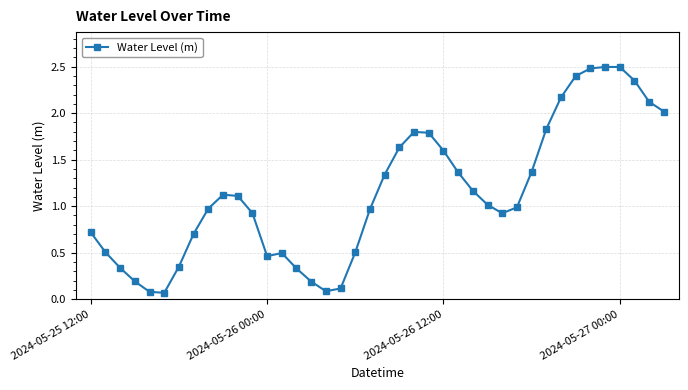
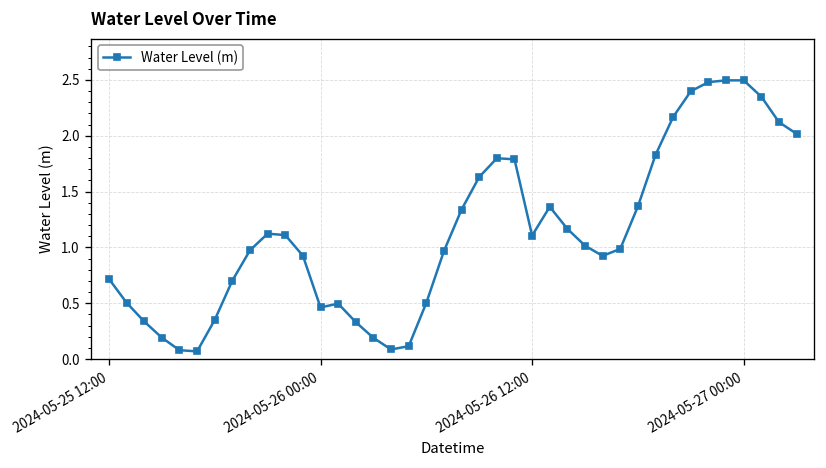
  {
    "2024-05-25 12:00": 0.7,
    "2024-05-26 00:00": 0.5,
-   "2024-05-26 12:00": 1.6,
+   "2024-05-26 12:00": 1.1,
    "2024-05-27 00:00": 2.5
  }
